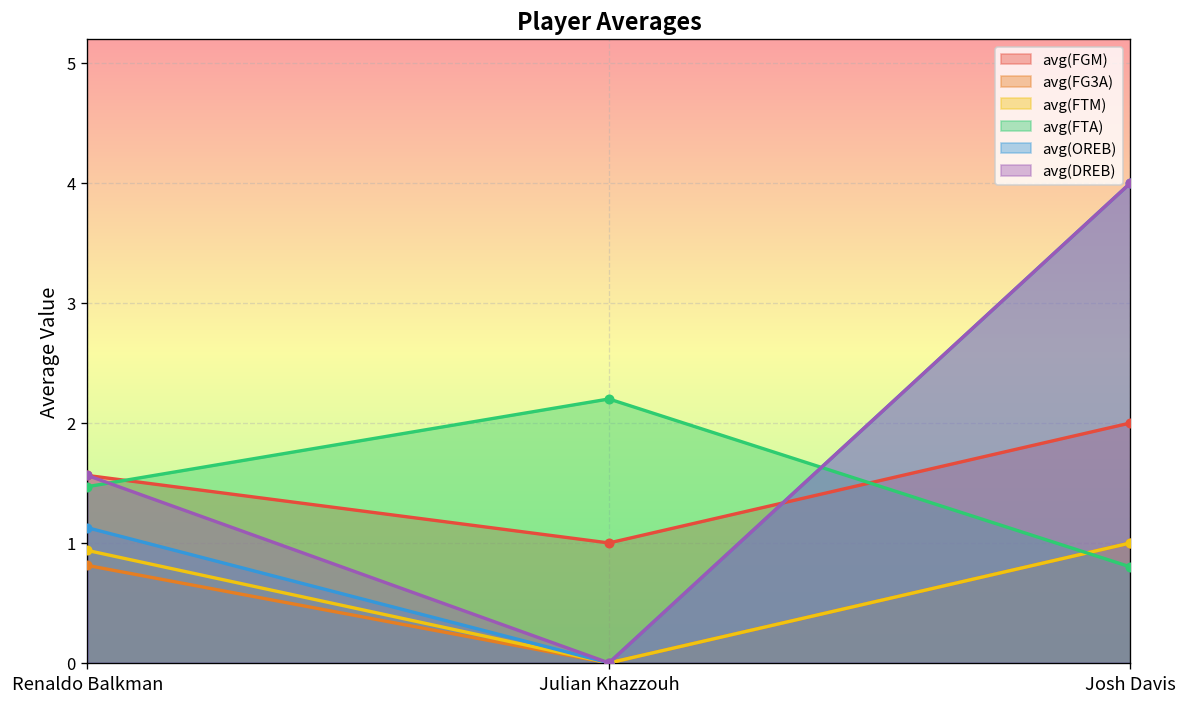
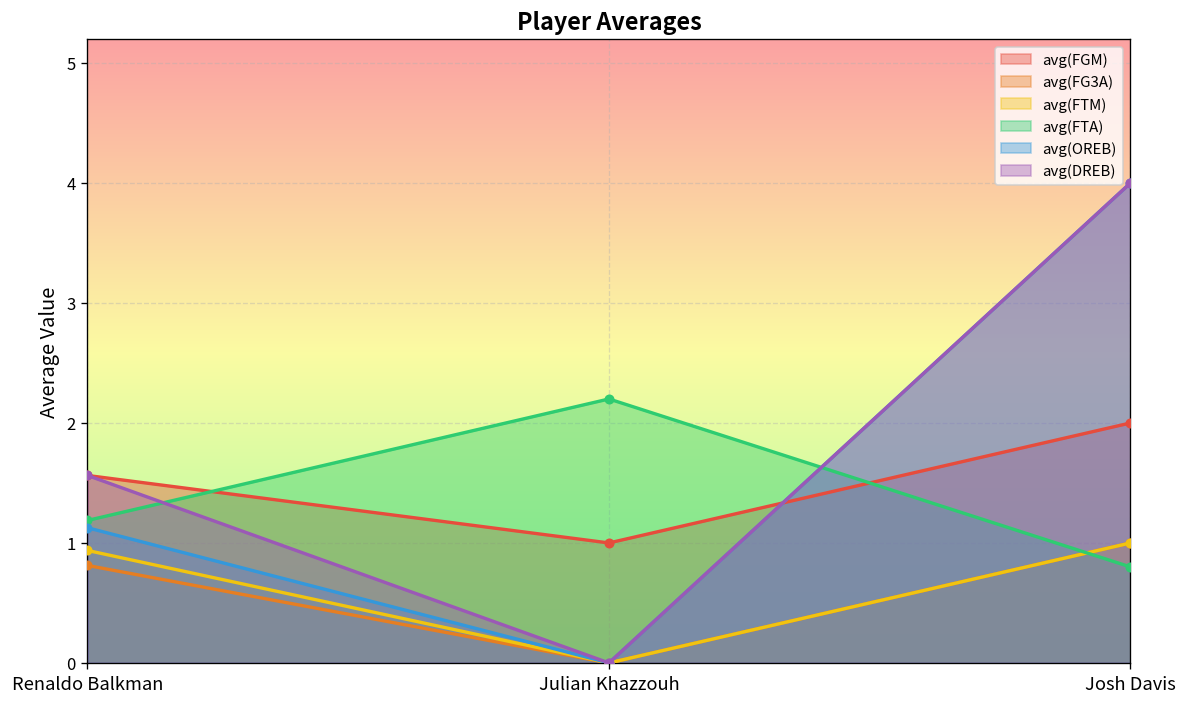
  {
    "avg(FTA)": {
-     "Renaldo Balkman": 1.5,
+     "Renaldo Balkman": 1.2,
      "Julian Khazzouh": 2.2,
      "Josh Davis": 0.8
    },
    "avg(OREB)": {
      "Renaldo Balkman": 1.1
    }
  }
